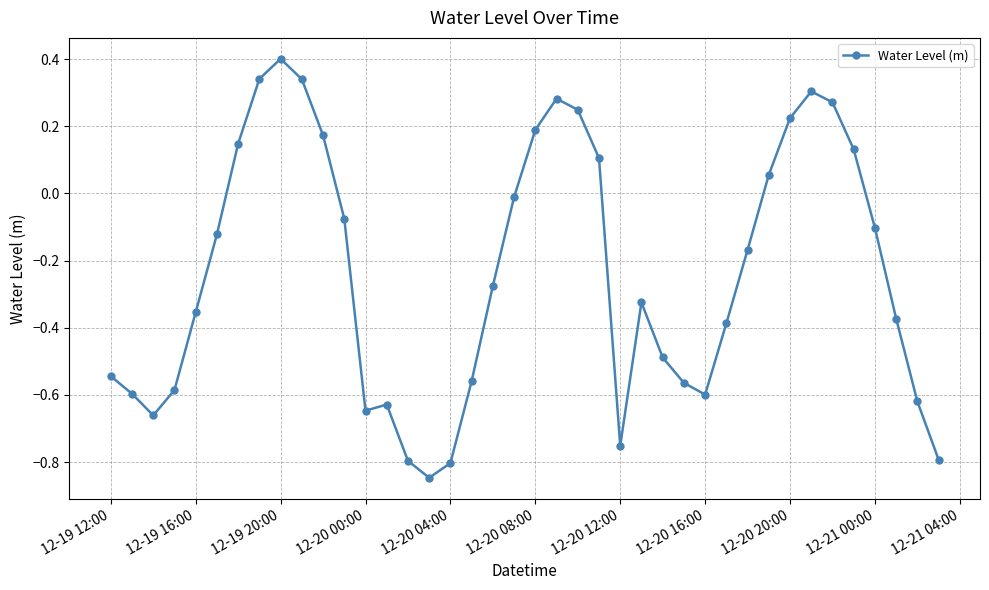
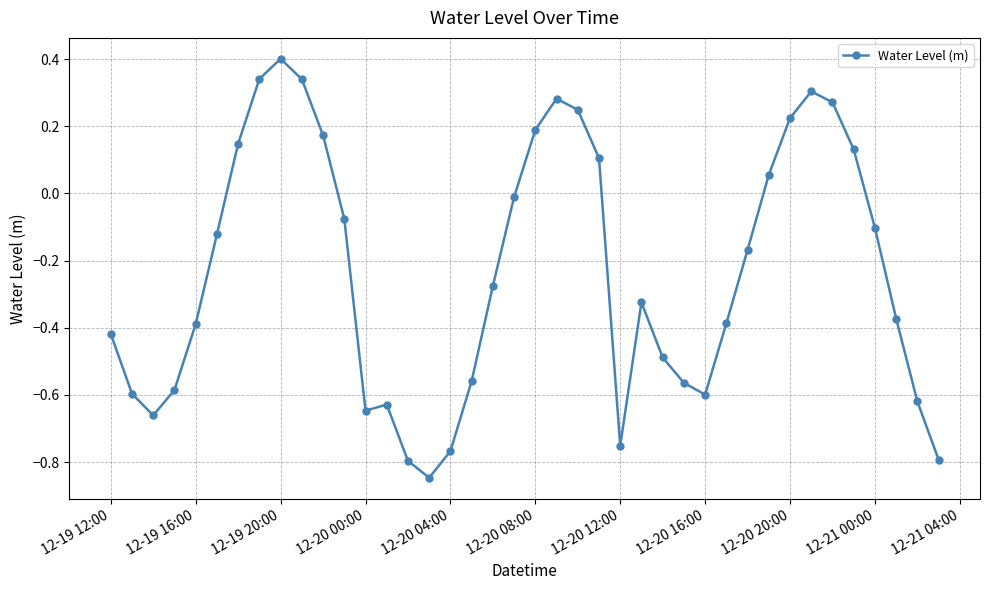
  {
-   "12-19 12:00": -0.54,
-   "12-19 16:00": -0.35,
+   "12-19 12:00": -0.42,
+   "12-19 16:00": -0.39,
    "12-19 20:00": 0.40,
    "12-20 00:00": -0.65,
-   "12-20 04:00": -0.80,
+   "12-20 04:00": -0.77,
    "12-20 08:00": 0.19,
    "12-20 12:00": -0.75,
    "12-20 16:00": -0.60,
    "12-20 20:00": 0.22,
    "12-21 00:00": -0.10
  }
